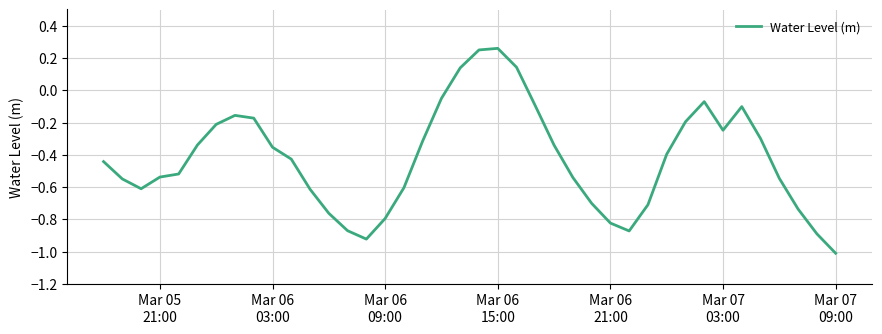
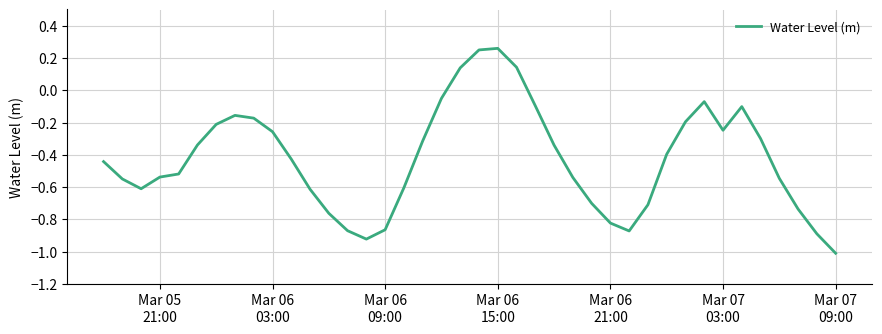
  {
    "Mar 05 21:00": -0.54,
-   "Mar 06 03:00": -0.35,
-   "Mar 06 09:00": -0.79,
+   "Mar 06 03:00": -0.26,
+   "Mar 06 09:00": -0.86,
    "Mar 06 15:00": 0.26,
    "Mar 06 21:00": -0.82,
    "Mar 07 03:00": -0.25,
    "Mar 07 09:00": -1.01
  }
